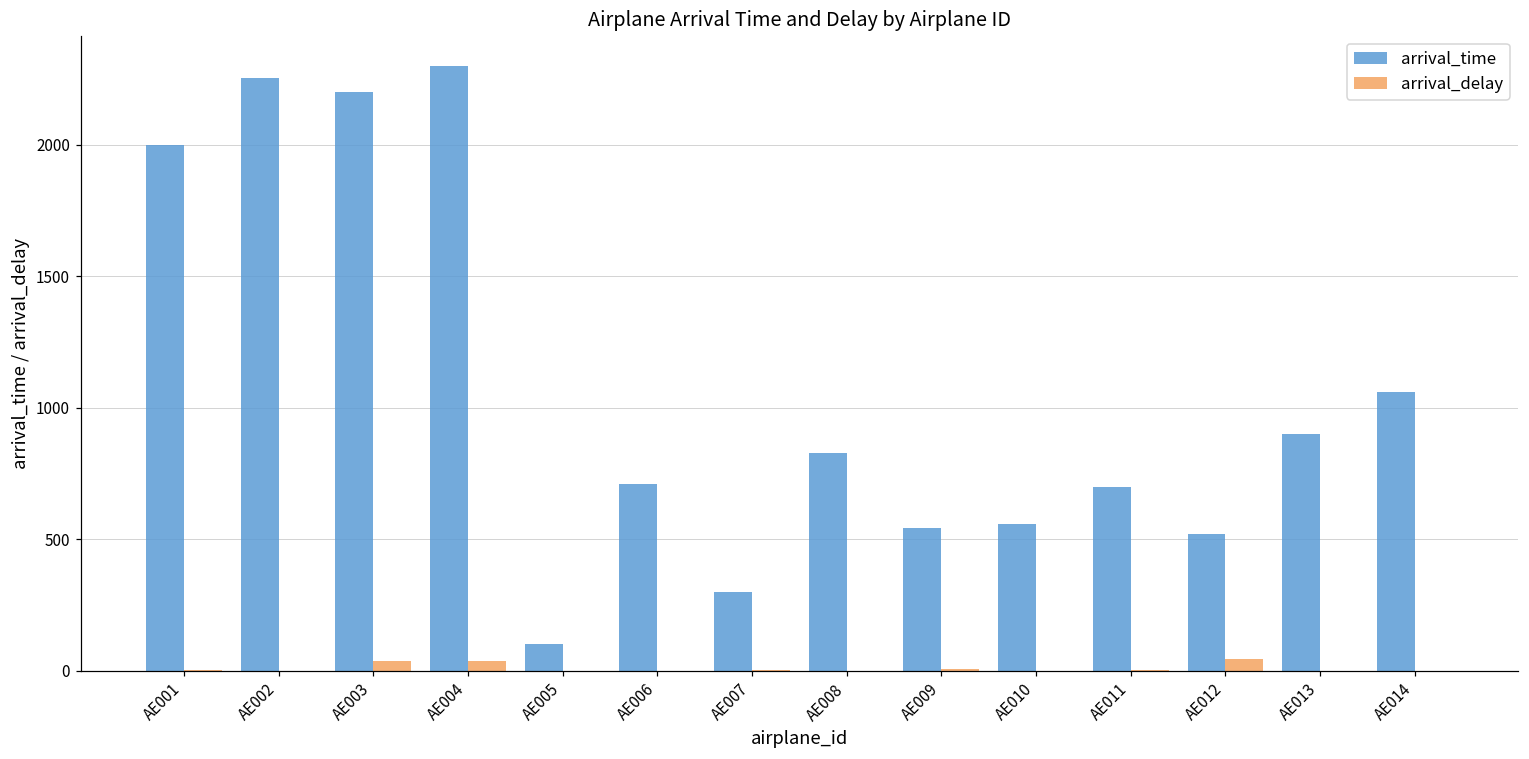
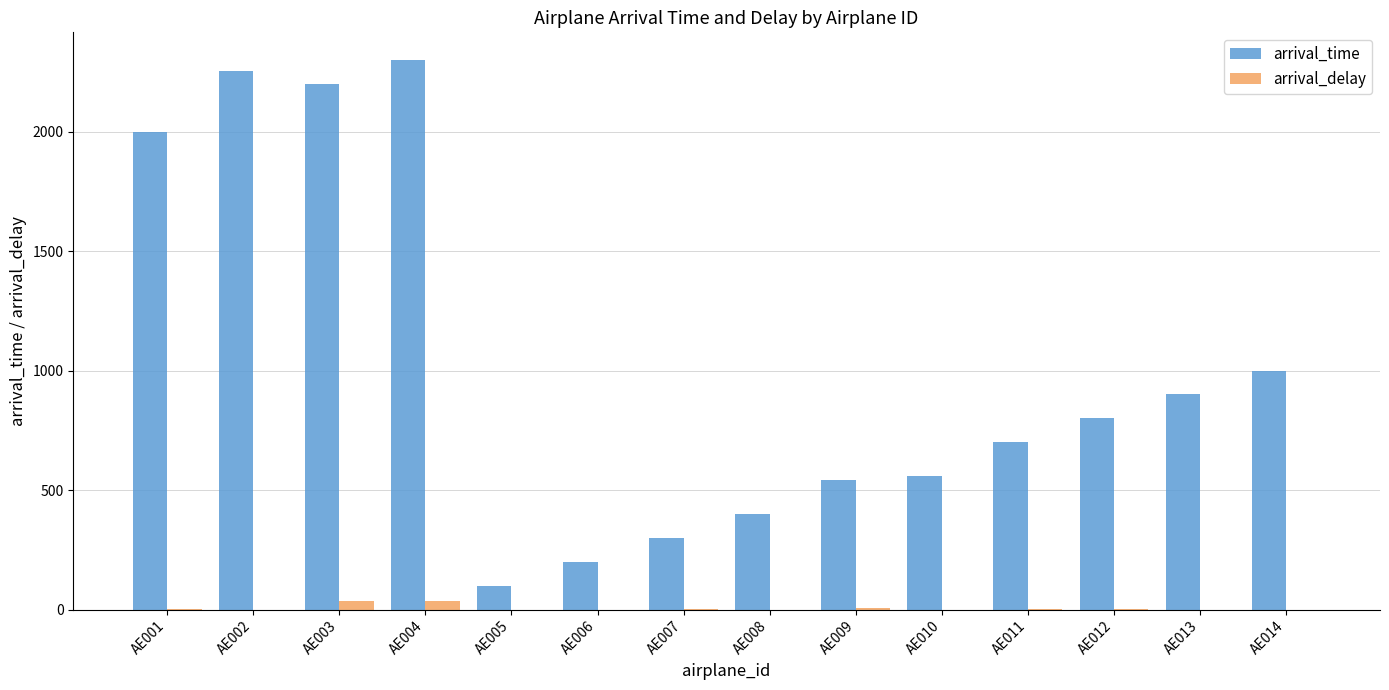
  {
    "arrival_time": {
      "AE001": 2000,
      "AE002": 2250,
      "AE003": 2200,
      "AE004": 2300,
      "AE005": 100,
-     "AE006": 710,
+     "AE006": 200,
      "AE007": 300,
-     "AE008": 830,
+     "AE008": 400,
      "AE009": 540,
      "AE010": 560,
      "AE011": 700,
-     "AE012": 520,
+     "AE012": 800,
      "AE013": 900,
-     "AE014": 1060
+     "AE014": 1000
    },
    "arrival_delay": {
      "AE002": 0,
      "AE003": 40,
      "AE004": 30,
      "AE005": 0,
      "AE006": 0,
      "AE008": 0,
      "AE010": 0,
-     "AE012": 40,
+     "AE012": 0,
      "AE013": 0,
      "AE014": 0
    }
  }
